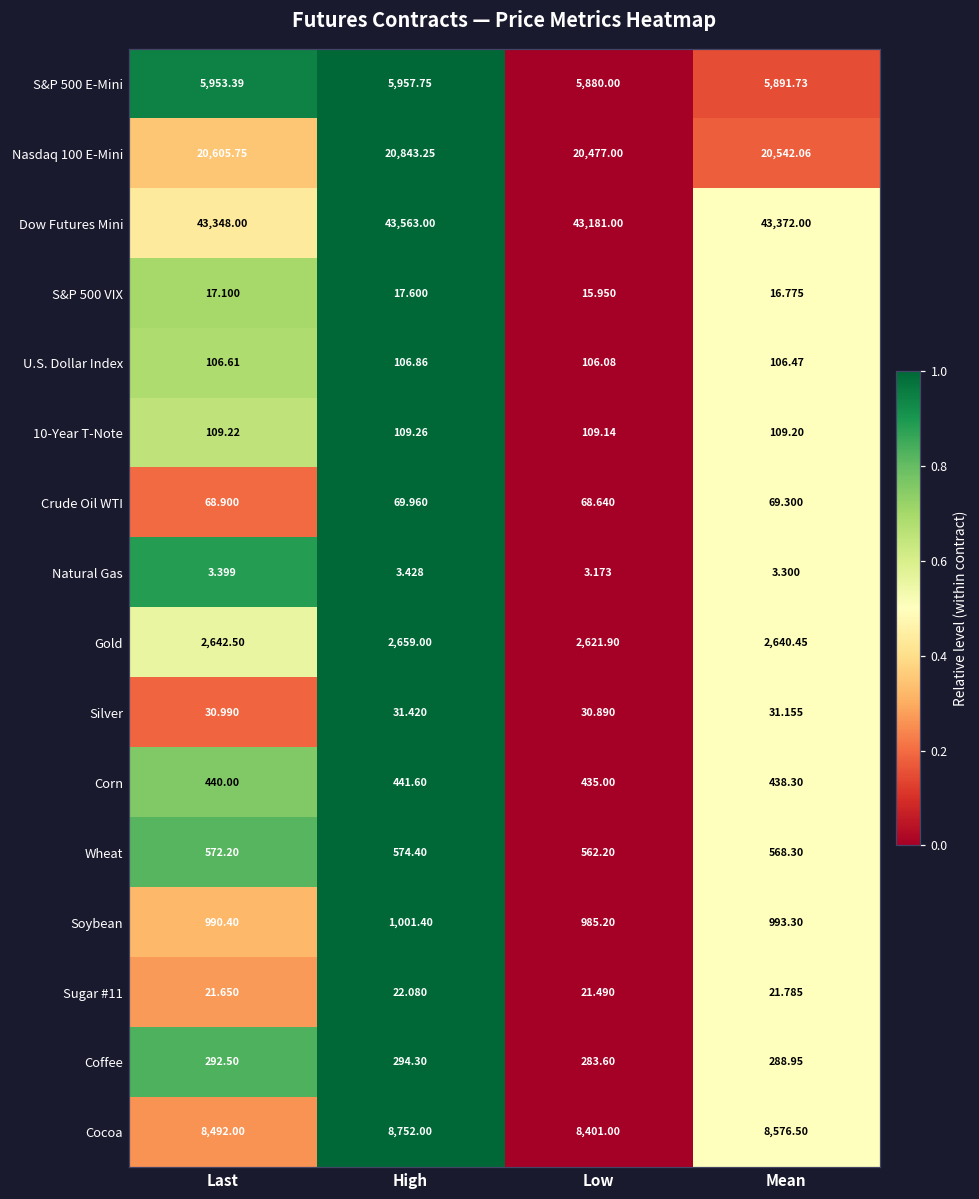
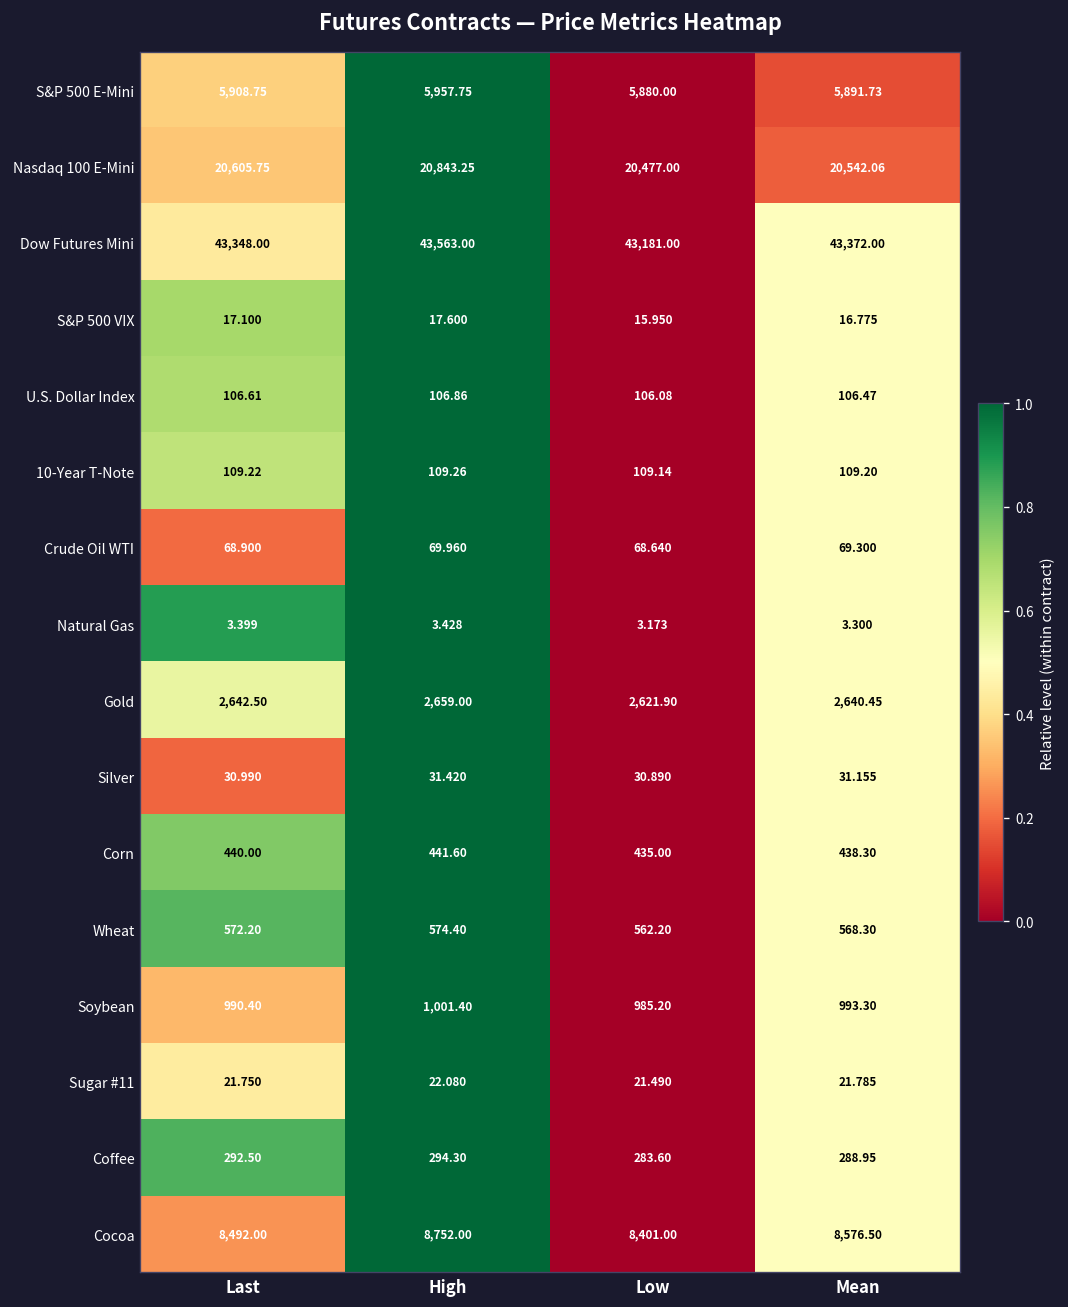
  {
    "S&P 500 E-Mini": {
-     "Last": "5,953.39",
+     "Last": "5,908.75",
      "High": "5,957.75",
      "Low": "5,880.00",
      "Mean": "5,891.73"
    },
    "Nasdaq 100 E-Mini": {
      "Last": "20,605.75",
      "High": "20,843.25",
      "Low": "20,477.00",
      "Mean": "20,542.06"
    },
    "Dow Futures Mini": {
      "Last": "43,348.00",
      "High": "43,563.00",
      "Low": "43,181.00",
      "Mean": "43,372.00"
    },
    "S&P 500 VIX": {
      "Last": "17.100",
      "High": "17.600",
      "Low": "15.950",
      "Mean": "16.775"
    },
    "U.S. Dollar Index": {
      "Last": "106.61",
      "High": "106.86",
      "Low": "106.08",
      "Mean": "106.47"
    },
    "10-Year T-Note": {
      "Last": "109.22",
      "High": "109.26",
      "Low": "109.14",
      "Mean": "109.20"
    },
    "Crude Oil WTI": {
      "Last": "68.900",
      "High": "69.960",
      "Low": "68.640",
      "Mean": "69.300"
    },
    "Natural Gas": {
      "Last": "3.399",
      "High": "3.428",
      "Low": "3.173",
      "Mean": "3.300"
    },
    "Gold": {
      "Last": "2,642.50",
      "High": "2,659.00",
      "Low": "2,621.90",
      "Mean": "2,640.45"
    },
    "Silver": {
      "Last": "30.990",
      "High": "31.420",
      "Low": "30.890",
      "Mean": "31.155"
    },
    "Corn": {
      "Last": "440.00",
      "High": "441.60",
      "Low": "435.00",
      "Mean": "438.30"
    },
    "Wheat": {
      "Last": "572.20",
      "High": "574.40",
      "Low": "562.20",
      "Mean": "568.30"
    },
    "Soybean": {
      "Last": "990.40",
      "High": "1,001.40",
      "Low": "985.20",
      "Mean": "993.30"
    },
    "Sugar #11": {
-     "Last": "21.650",
+     "Last": "21.750",
      "High": "22.080",
      "Low": "21.490",
      "Mean": "21.785"
    },
    "Coffee": {
      "Last": "292.50",
      "High": "294.30",
      "Low": "283.60",
      "Mean": "288.95"
    },
    "Cocoa": {
      "Last": "8,492.00",
      "High": "8,752.00",
      "Low": "8,401.00",
      "Mean": "8,576.50"
    }
  }
